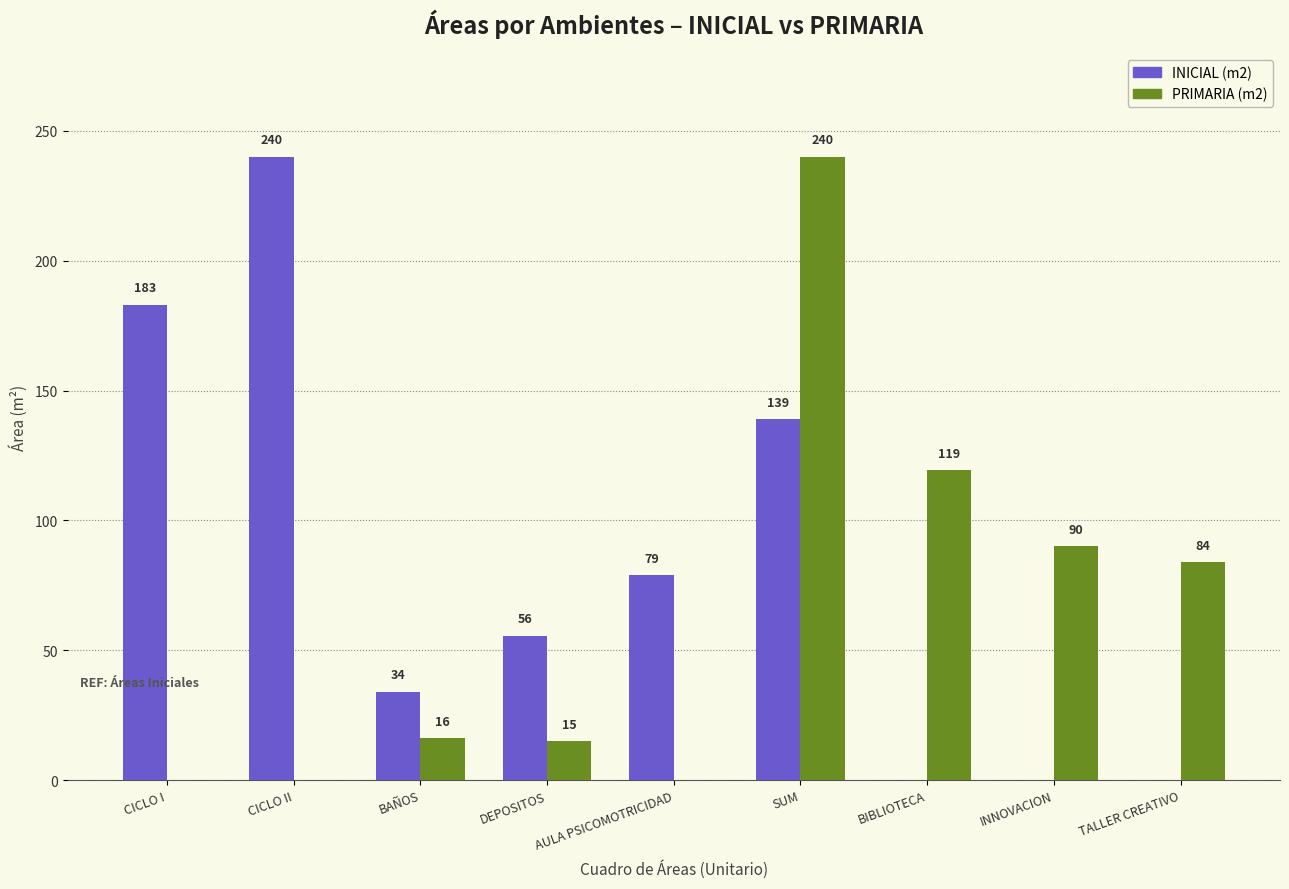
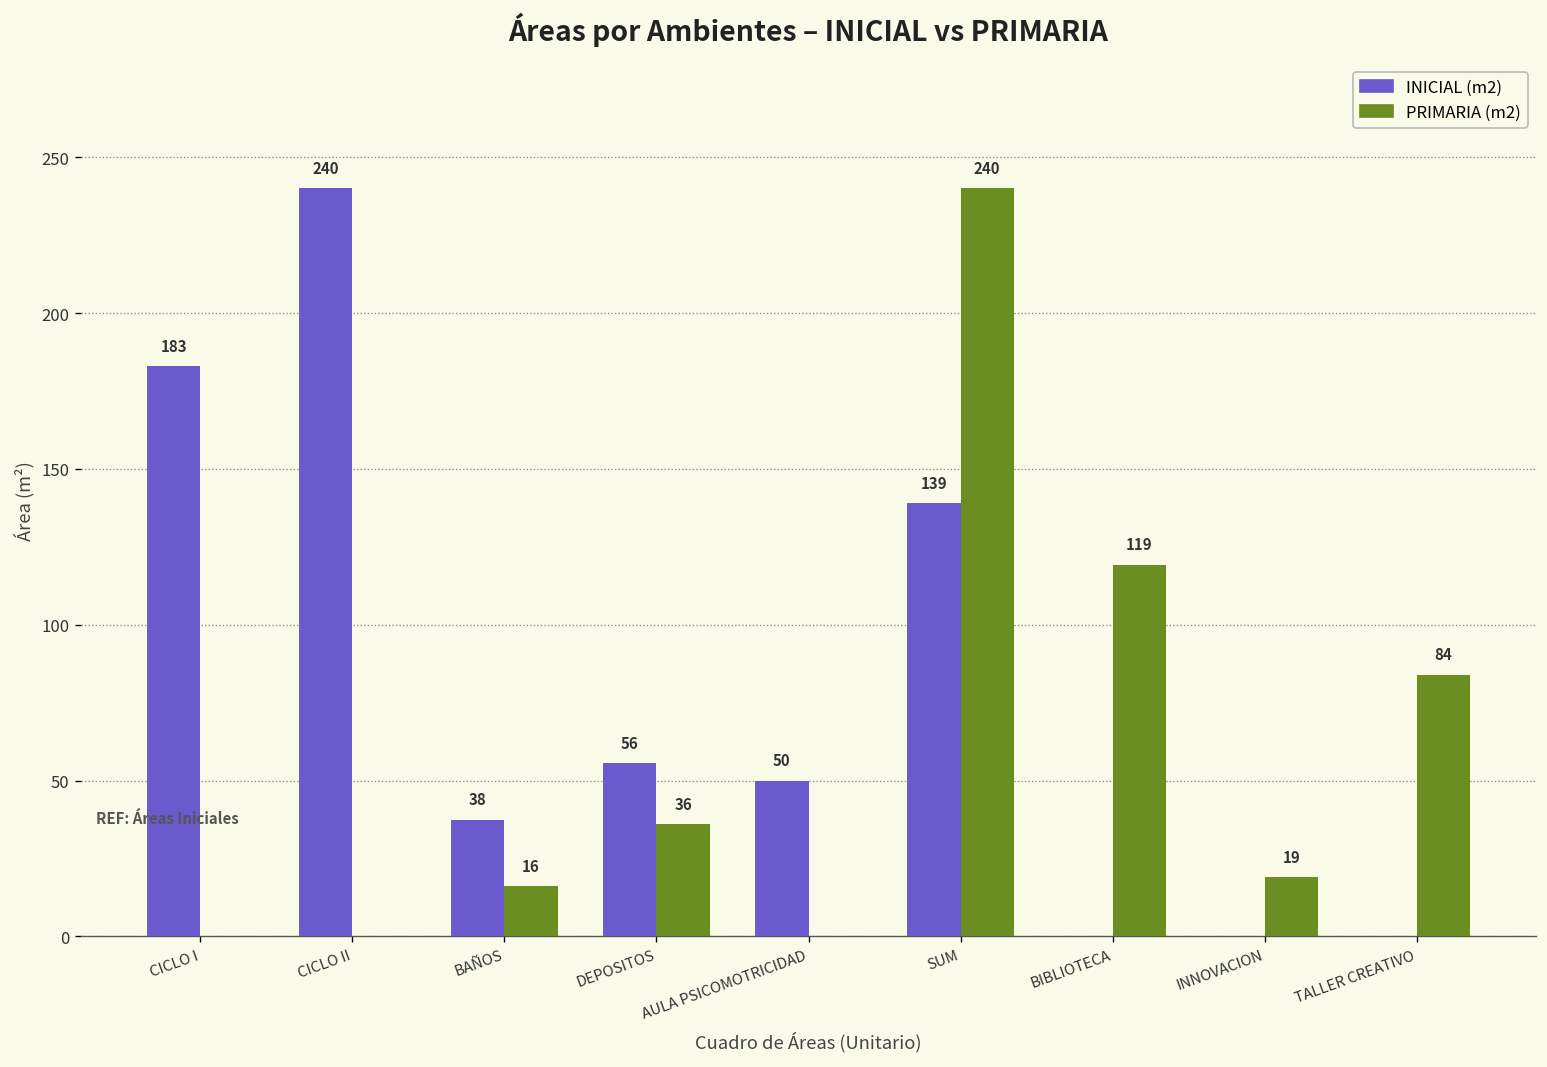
  {
    "INICIAL (m2)": {
      "CICLO I": 183,
      "CICLO II": 240,
-     "BAÑOS": 34,
+     "BAÑOS": 38,
      "DEPOSITOS": 56,
-     "AULA PSICOMOTRICIDAD": 79,
+     "AULA PSICOMOTRICIDAD": 50,
      "SUM": 139
    },
    "PRIMARIA (m2)": {
      "BAÑOS": 16,
-     "DEPOSITOS": 15,
+     "DEPOSITOS": 36,
      "SUM": 240,
      "BIBLIOTECA": 119,
-     "INNOVACION": 90,
+     "INNOVACION": 19,
      "TALLER CREATIVO": 84
    }
  }
